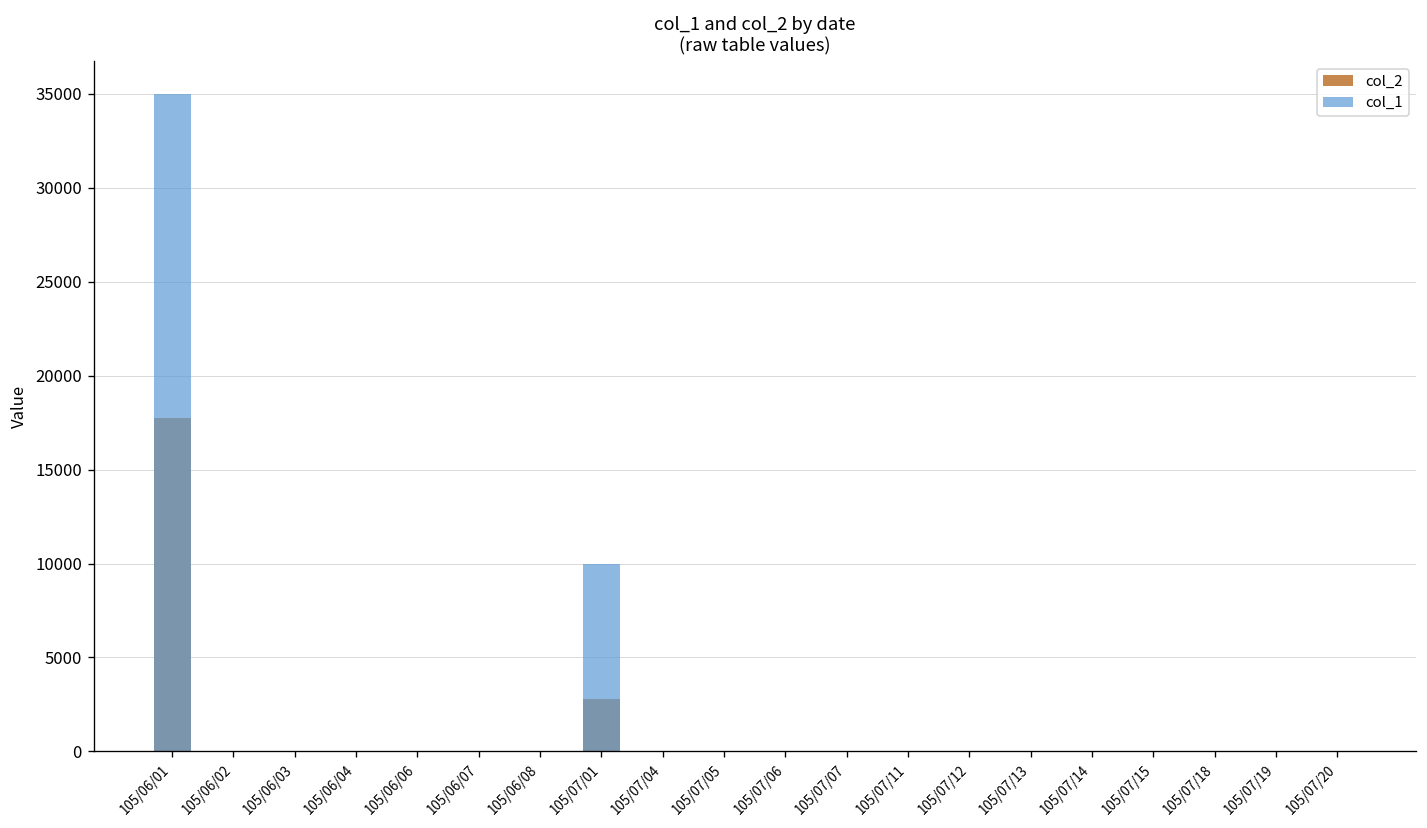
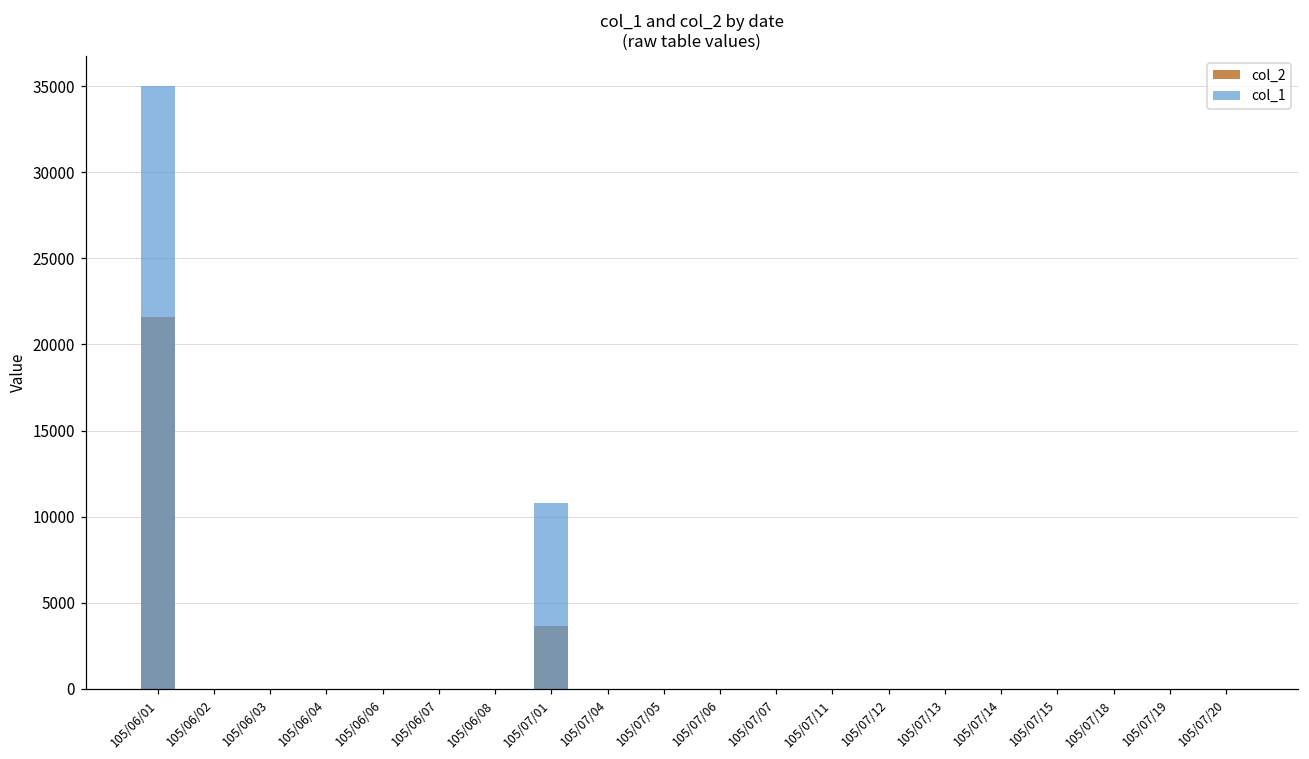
  {
    "col_2": {
-     "105/06/01": 17800,
+     "105/06/01": 21600,
      "105/06/02": 0,
      "105/06/03": 0,
      "105/06/04": 0,
      "105/06/06": 0,
      "105/06/07": 0,
      "105/06/08": 0,
-     "105/07/01": 2800,
+     "105/07/01": 3700,
      "105/07/04": 0,
      "105/07/05": 0,
      "105/07/06": 0,
      "105/07/07": 0,
      "105/07/11": 0,
      "105/07/12": 0,
      "105/07/13": 0,
      "105/07/14": 0,
      "105/07/15": 0,
      "105/07/18": 0,
      "105/07/19": 0,
      "105/07/20": 0
    },
    "col_1": {
      "105/06/01": 35000,
      "105/06/02": 0,
      "105/06/03": 0,
      "105/06/04": 0,
      "105/06/06": 0,
      "105/06/07": 0,
      "105/06/08": 0,
-     "105/07/01": 10000,
+     "105/07/01": 10800,
      "105/07/04": 0,
      "105/07/05": 0,
      "105/07/06": 0,
      "105/07/07": 0,
      "105/07/11": 0,
      "105/07/12": 0,
      "105/07/13": 0,
      "105/07/14": 0,
      "105/07/15": 0,
      "105/07/18": 0,
      "105/07/19": 0,
      "105/07/20": 0
    }
  }
